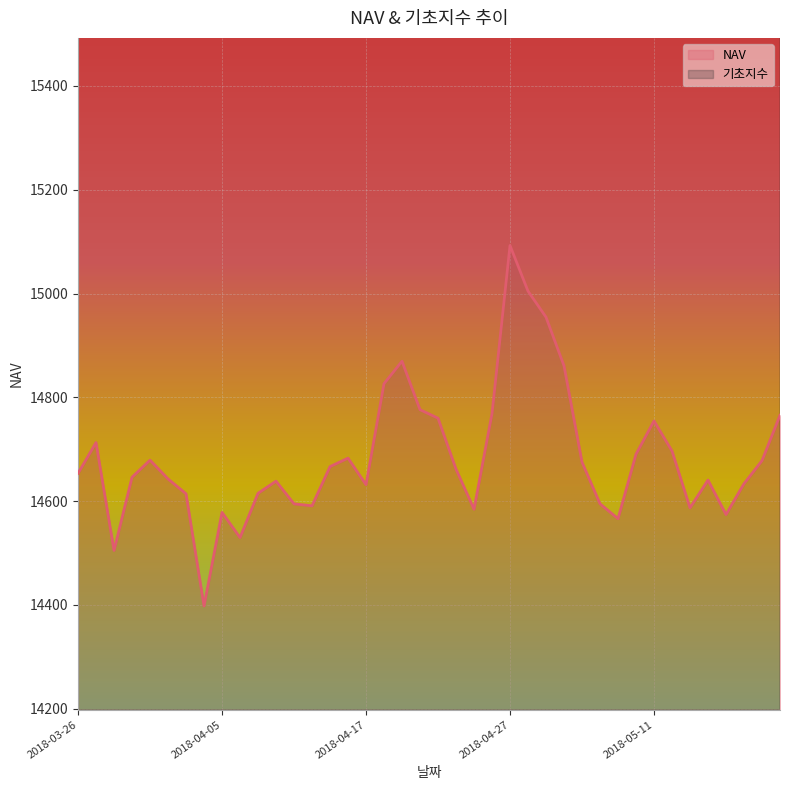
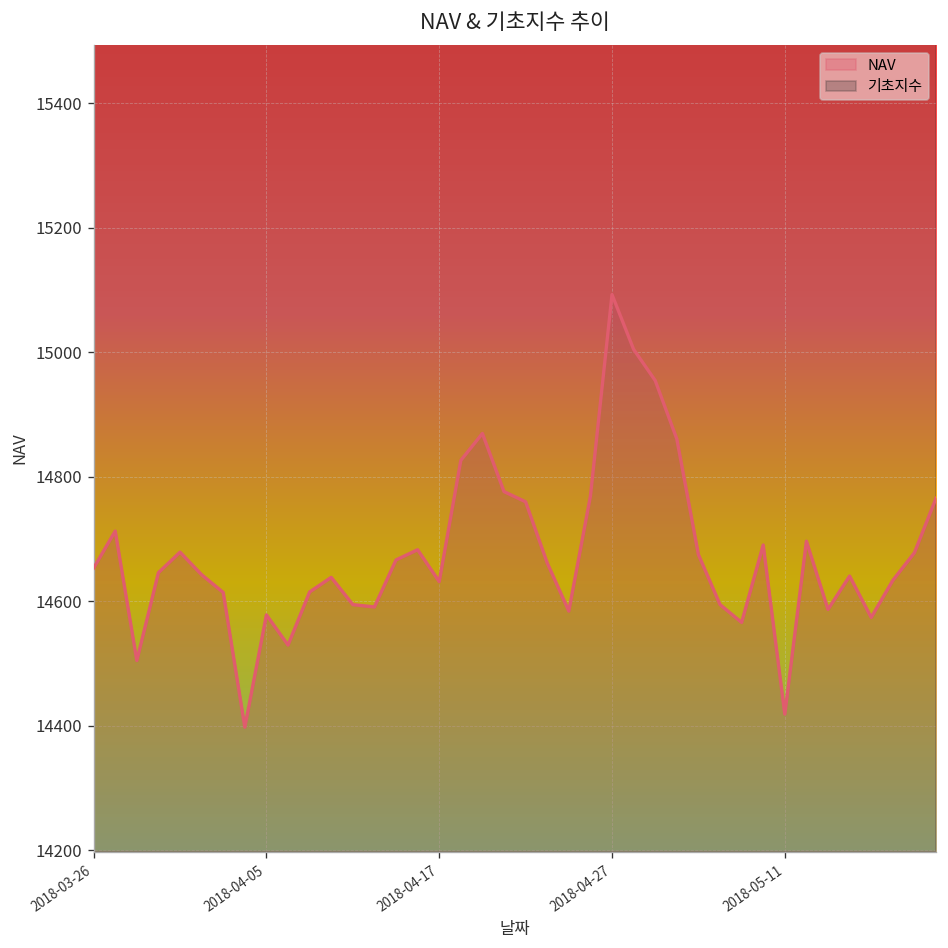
  {
    "NAV": {
      "2018-03-26": 14650,
      "2018-04-05": 14580,
      "2018-04-17": 14630,
      "2018-04-27": 15090,
-     "2018-05-11": 14750
+     "2018-05-11": 14420
    }
  }
